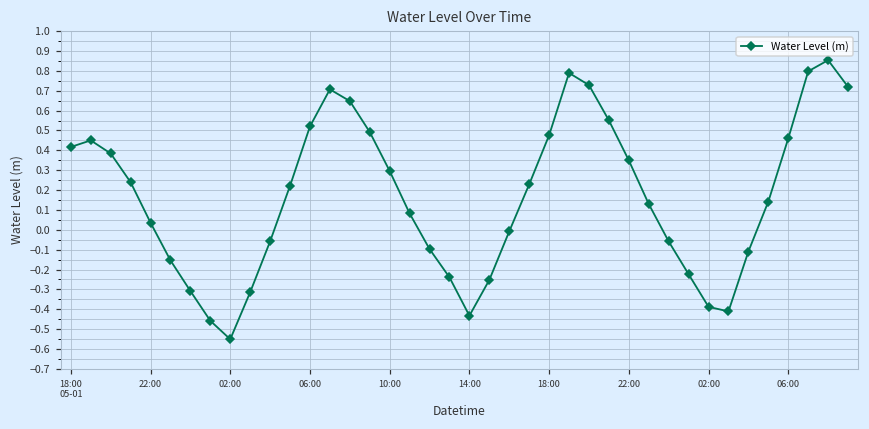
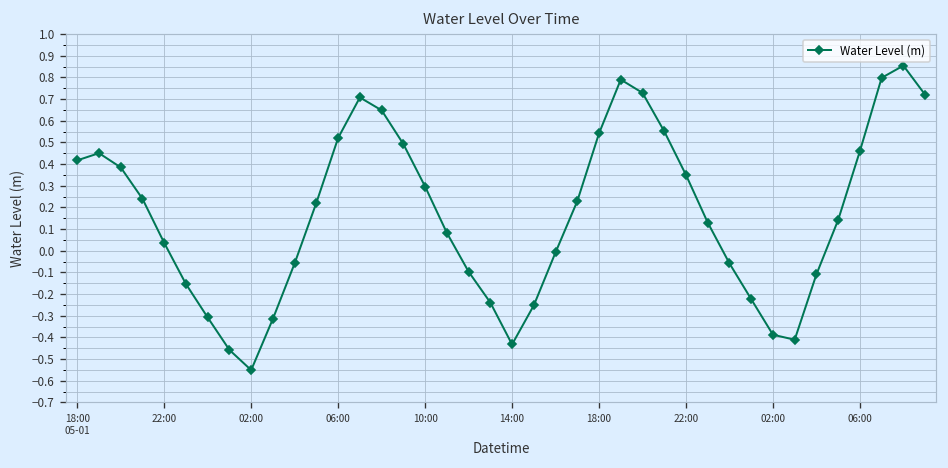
  {
    "18:00 05-01": 0.42,
    "10:00": 0.30,
    "14:00": -0.43,
-   "18:00": 0.48
+   "18:00": 0.54
  }
